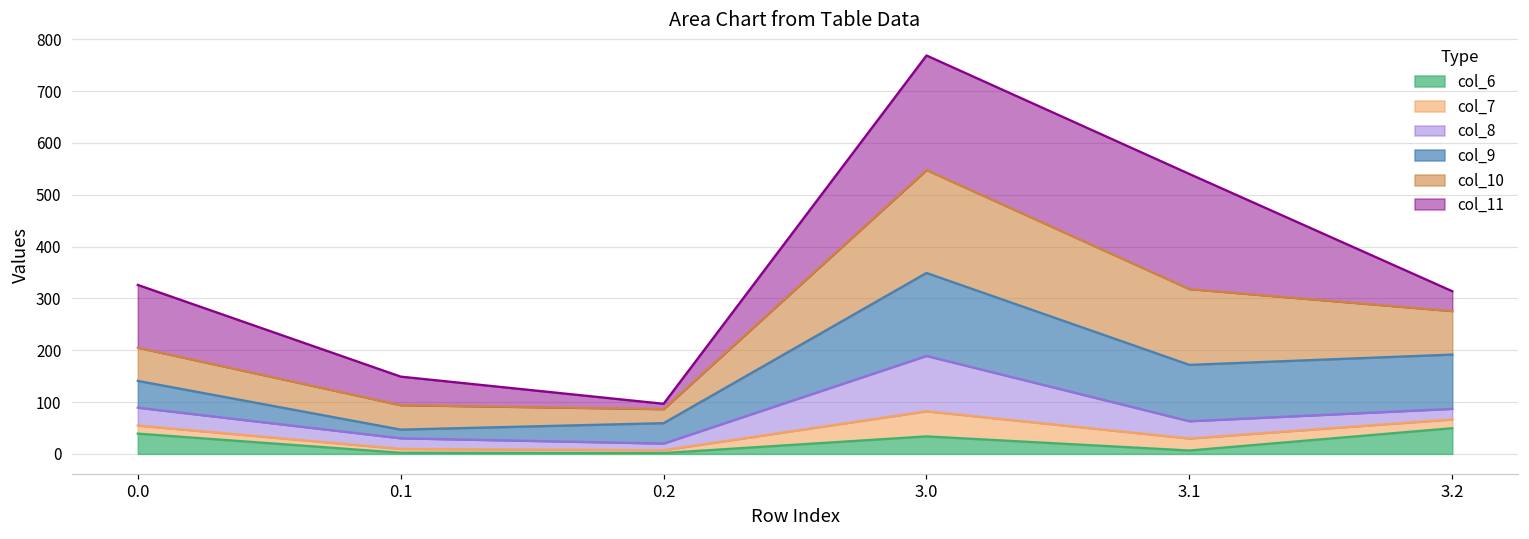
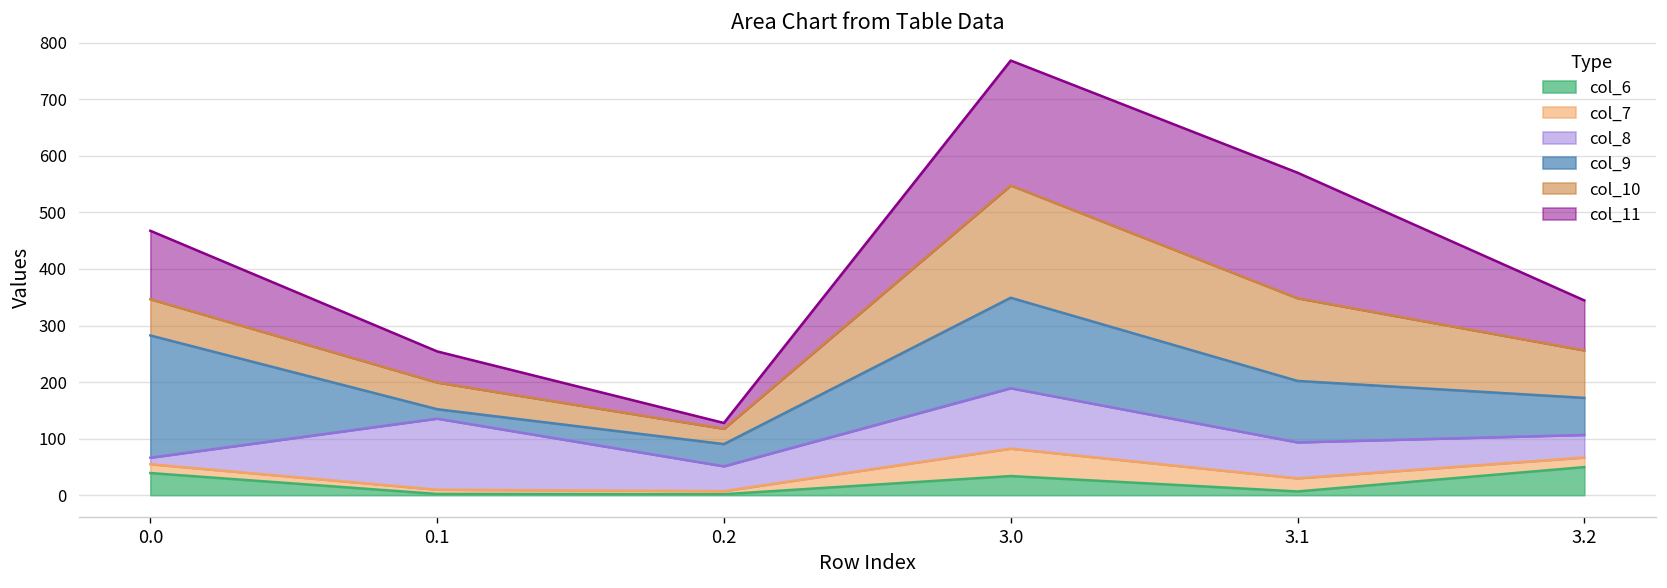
  {
    "col_6": {
      "0.0": 40,
      "0.1": 0,
      "0.2": 0,
      "3.0": 30,
      "3.1": 10,
      "3.2": 50
    },
    "col_8": {
-     "0.0": 30,
-     "0.1": 20,
-     "0.2": 10,
+     "0.0": 10,
+     "0.1": 130,
+     "0.2": 40,
      "3.0": 110,
-     "3.1": 30,
-     "3.2": 20
+     "3.1": 60,
+     "3.2": 40
    },
    "col_9": {
-     "0.0": 50,
+     "0.0": 220,
      "0.1": 20,
      "0.2": 40,
      "3.0": 160,
      "3.1": 110,
-     "3.2": 100
+     "3.2": 70
    },
    "col_11": {
      "0.0": 120,
      "0.1": 60,
      "0.2": 10,
      "3.0": 220,
      "3.1": 220,
-     "3.2": 40
+     "3.2": 90
    }
  }
